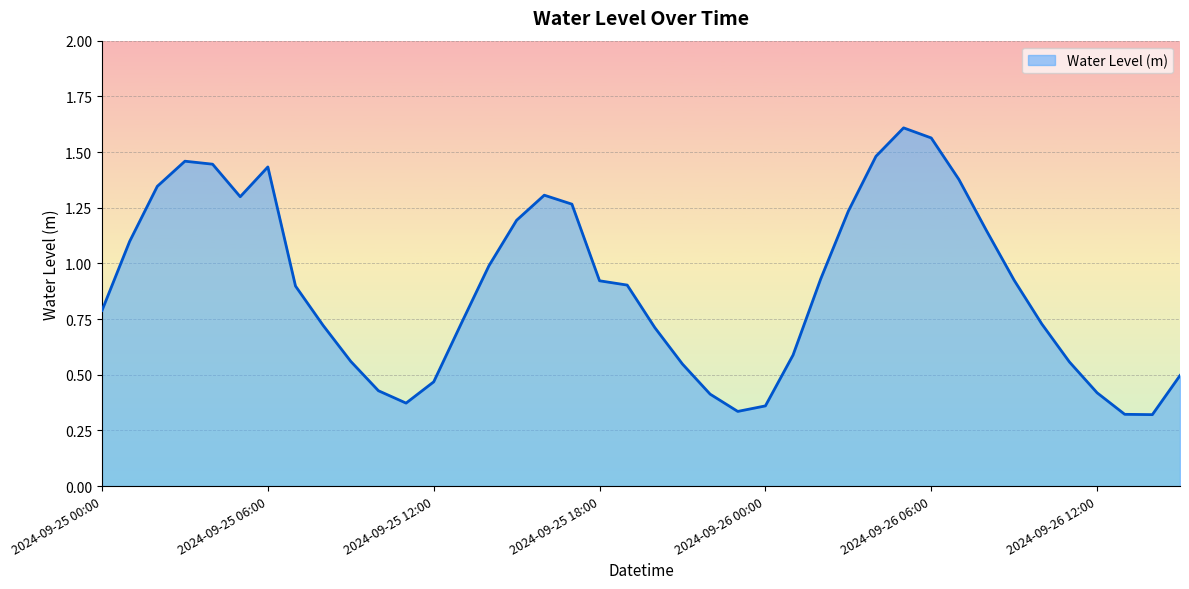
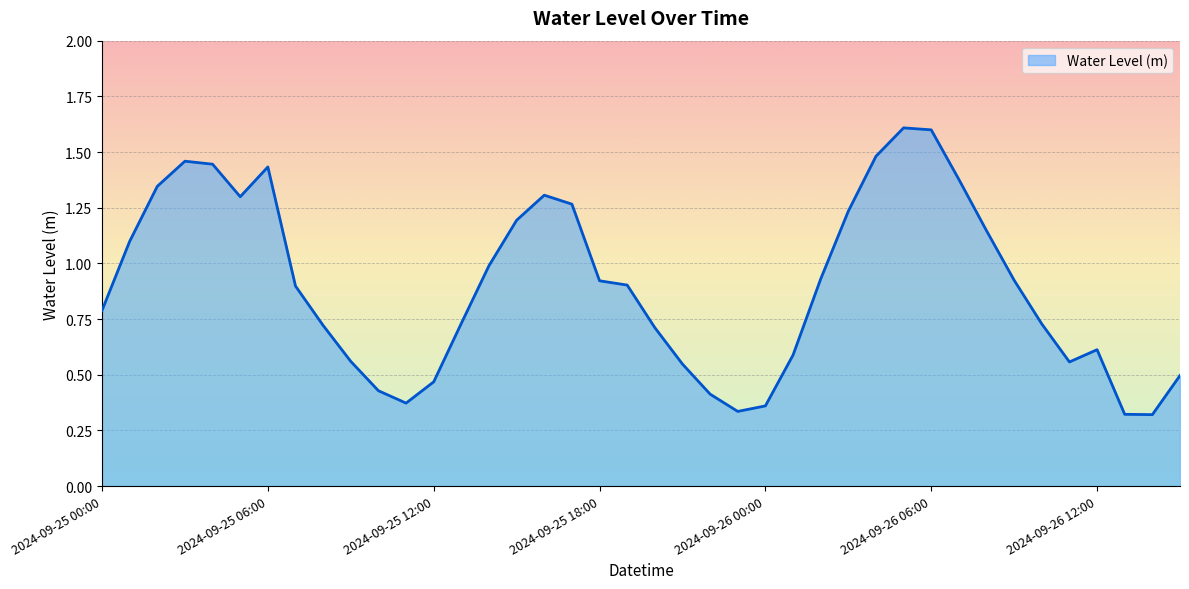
  {
    "2024-09-25 00:00": 0.79,
    "2024-09-25 06:00": 1.43,
    "2024-09-25 12:00": 0.47,
    "2024-09-25 18:00": 0.92,
    "2024-09-26 00:00": 0.36,
-   "2024-09-26 06:00": 1.56,
-   "2024-09-26 12:00": 0.42
+   "2024-09-26 06:00": 1.60,
+   "2024-09-26 12:00": 0.61
  }
